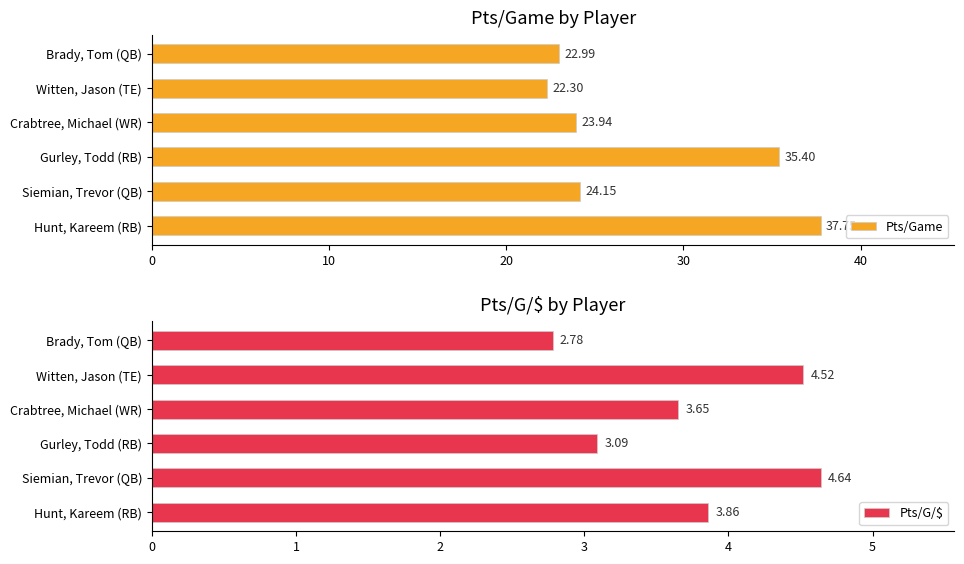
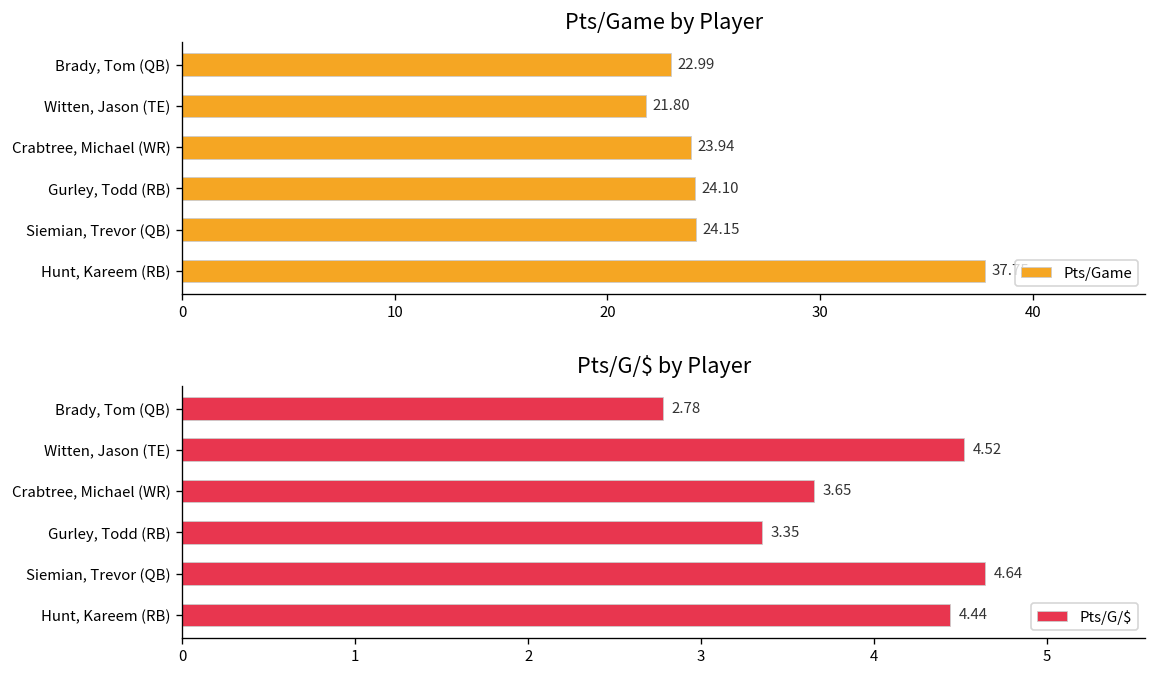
  {
    "Pts/Game by Player": {
      "Brady, Tom (QB)": 22.99,
-     "Witten, Jason (TE)": 22.30,
+     "Witten, Jason (TE)": 21.80,
      "Crabtree, Michael (WR)": 23.94,
-     "Gurley, Todd (RB)": 35.40,
+     "Gurley, Todd (RB)": 24.10,
      "Siemian, Trevor (QB)": 24.15
    },
    "Pts/G/$ by Player": {
      "Brady, Tom (QB)": 2.78,
      "Witten, Jason (TE)": 4.52,
      "Crabtree, Michael (WR)": 3.65,
-     "Gurley, Todd (RB)": 3.09,
+     "Gurley, Todd (RB)": 3.35,
      "Siemian, Trevor (QB)": 4.64,
-     "Hunt, Kareem (RB)": 3.86
+     "Hunt, Kareem (RB)": 4.44
    }
  }
